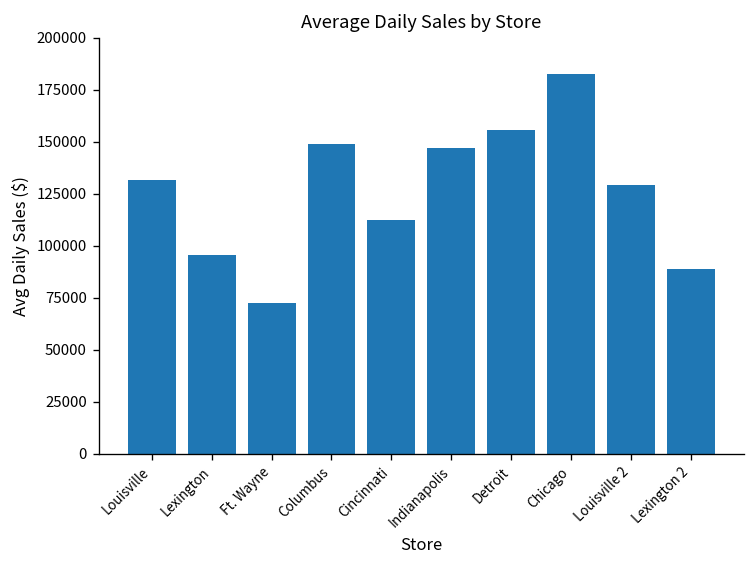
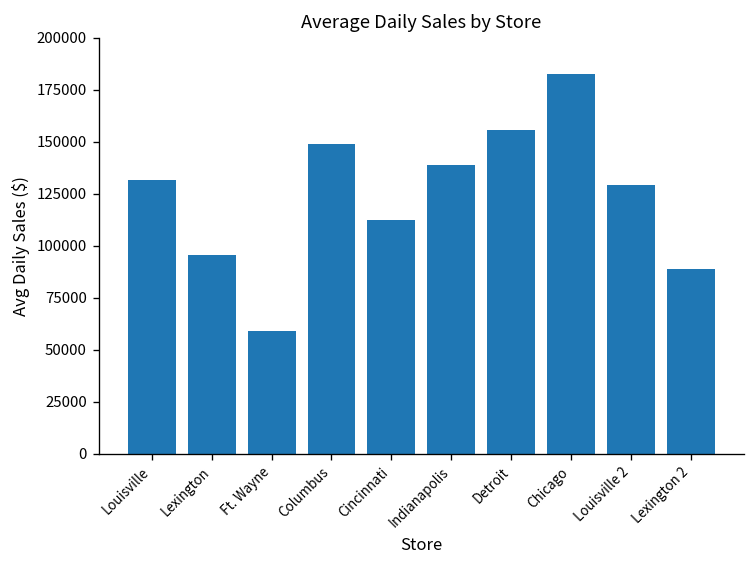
  {
    "Louisville": 132000,
    "Lexington": 95000,
-   "Ft. Wayne": 72000,
+   "Ft. Wayne": 59000,
    "Columbus": 149000,
    "Cincinnati": 113000,
-   "Indianapolis": 147000,
+   "Indianapolis": 139000,
    "Detroit": 155000,
    "Chicago": 182000,
    "Louisville 2": 129000,
    "Lexington 2": 89000
  }
